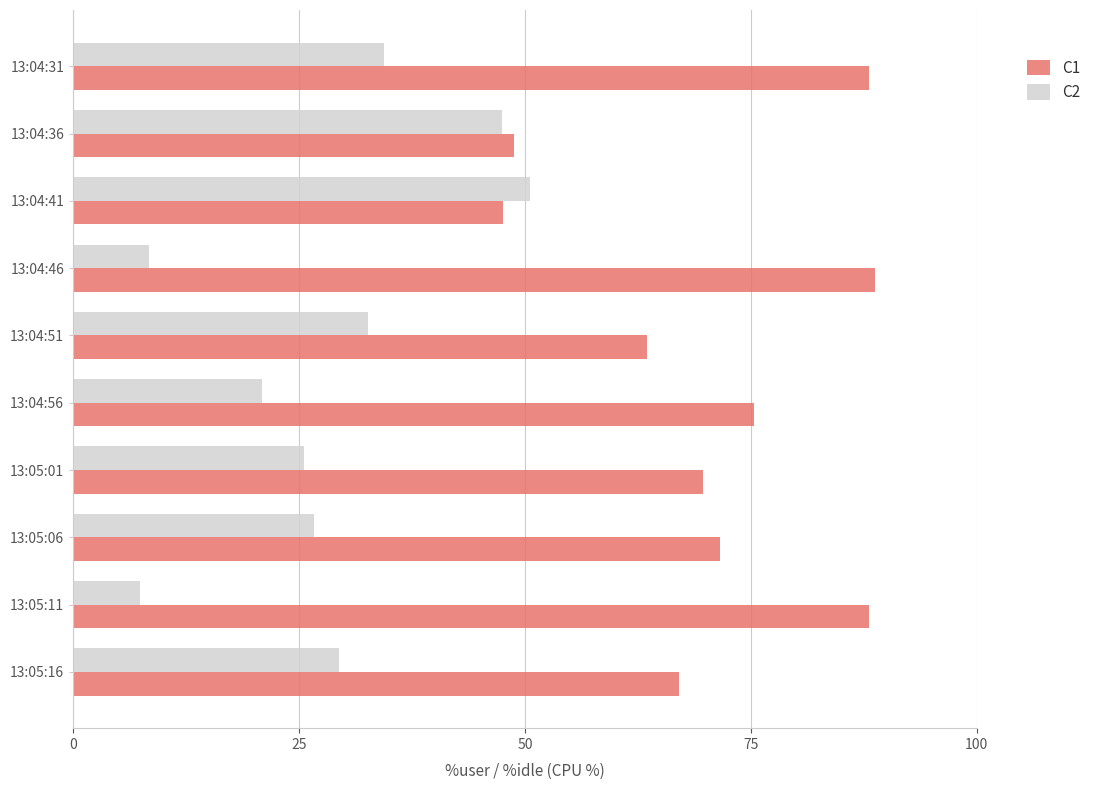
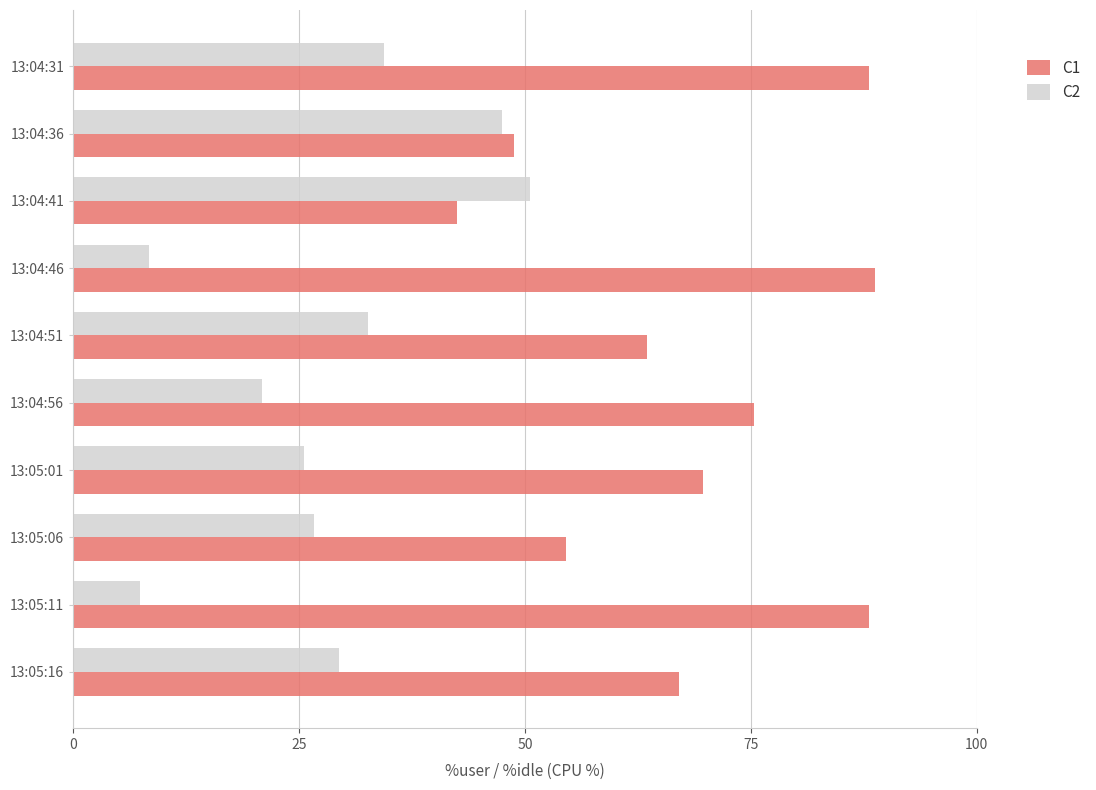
  {
    "C1": {
      "13:04:31": 88,
      "13:04:36": 49,
-     "13:04:41": 48,
+     "13:04:41": 42,
      "13:04:46": 89,
      "13:04:51": 63,
      "13:04:56": 75,
      "13:05:01": 70,
-     "13:05:06": 72,
+     "13:05:06": 55,
      "13:05:11": 88,
      "13:05:16": 67
    },
    "C2": {
      "13:04:31": 34,
      "13:04:36": 47,
      "13:04:41": 51,
      "13:04:46": 8,
      "13:04:51": 33,
      "13:04:56": 21,
      "13:05:01": 26,
      "13:05:06": 27,
      "13:05:11": 7,
      "13:05:16": 29
    }
  }
